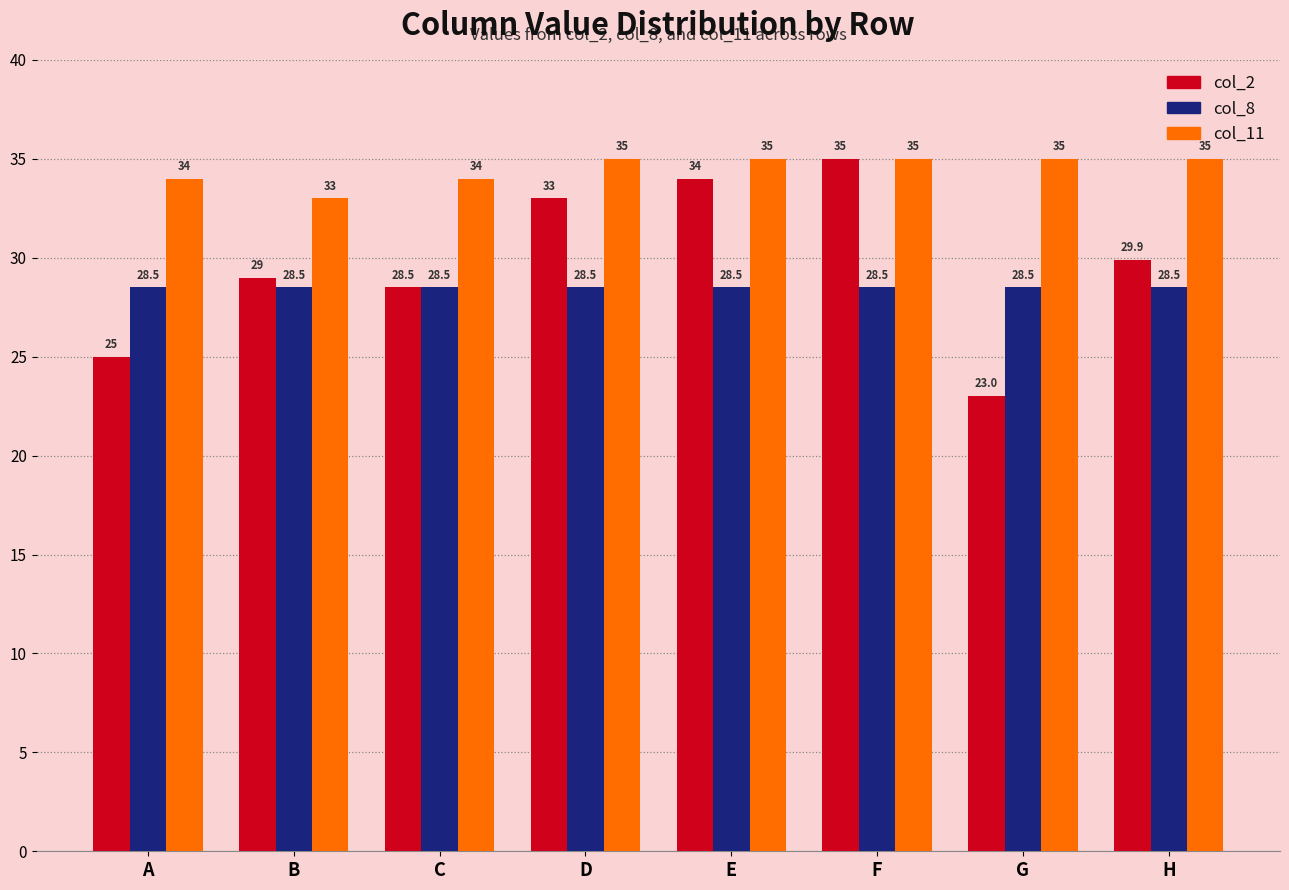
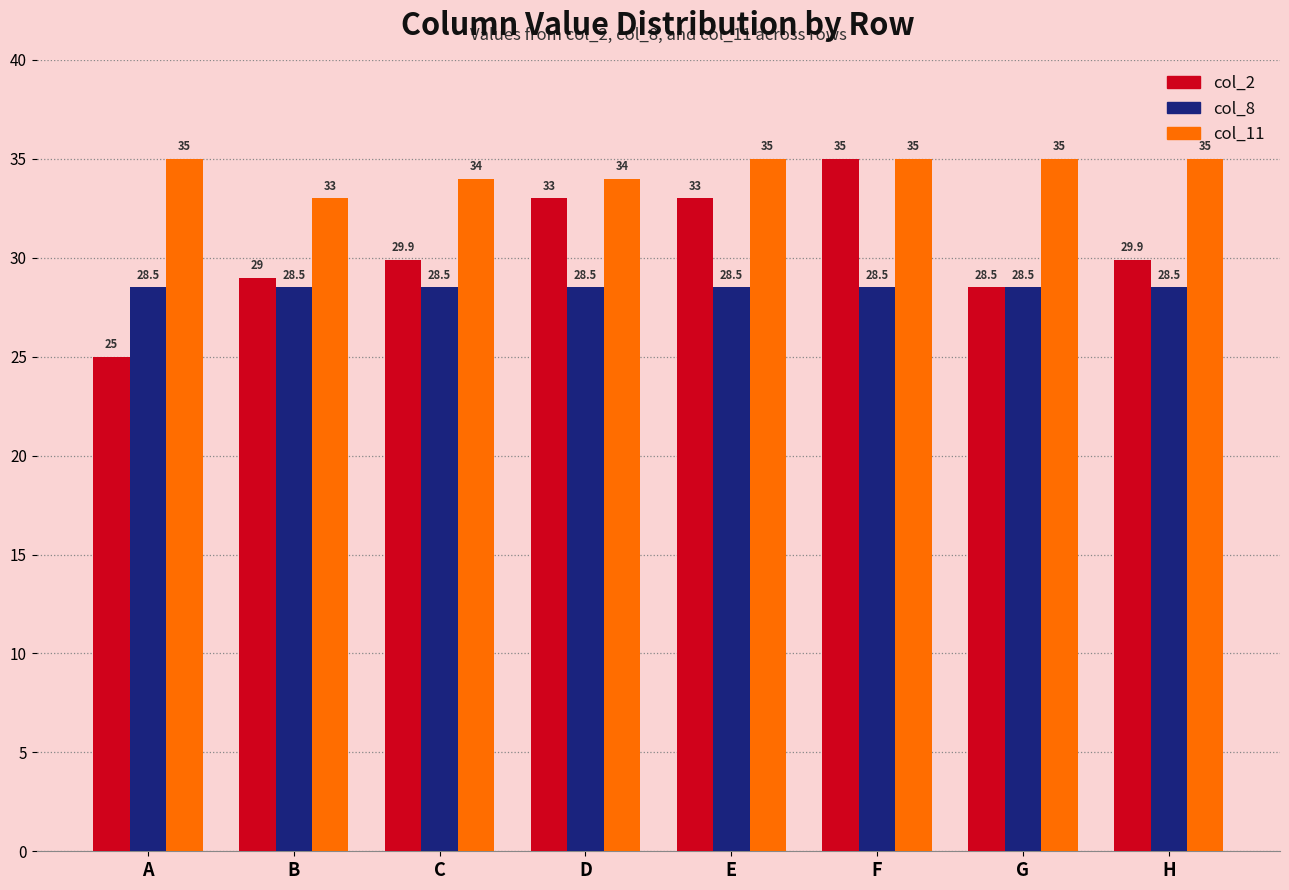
  {
    "col_2": {
      "A": 25,
      "B": 29,
-     "C": 28.5,
+     "C": 29.9,
      "D": 33,
-     "E": 34,
+     "E": 33,
      "F": 35,
-     "G": 23.0,
+     "G": 28.5,
      "H": 29.9
    },
    "col_8": {
      "A": 28.5,
      "B": 28.5,
      "C": 28.5,
      "D": 28.5,
      "E": 28.5,
      "F": 28.5,
      "G": 28.5,
      "H": 28.5
    },
    "col_11": {
-     "A": 34,
+     "A": 35,
      "B": 33,
      "C": 34,
-     "D": 35,
+     "D": 34,
      "E": 35,
      "F": 35,
      "G": 35,
      "H": 35
    }
  }
